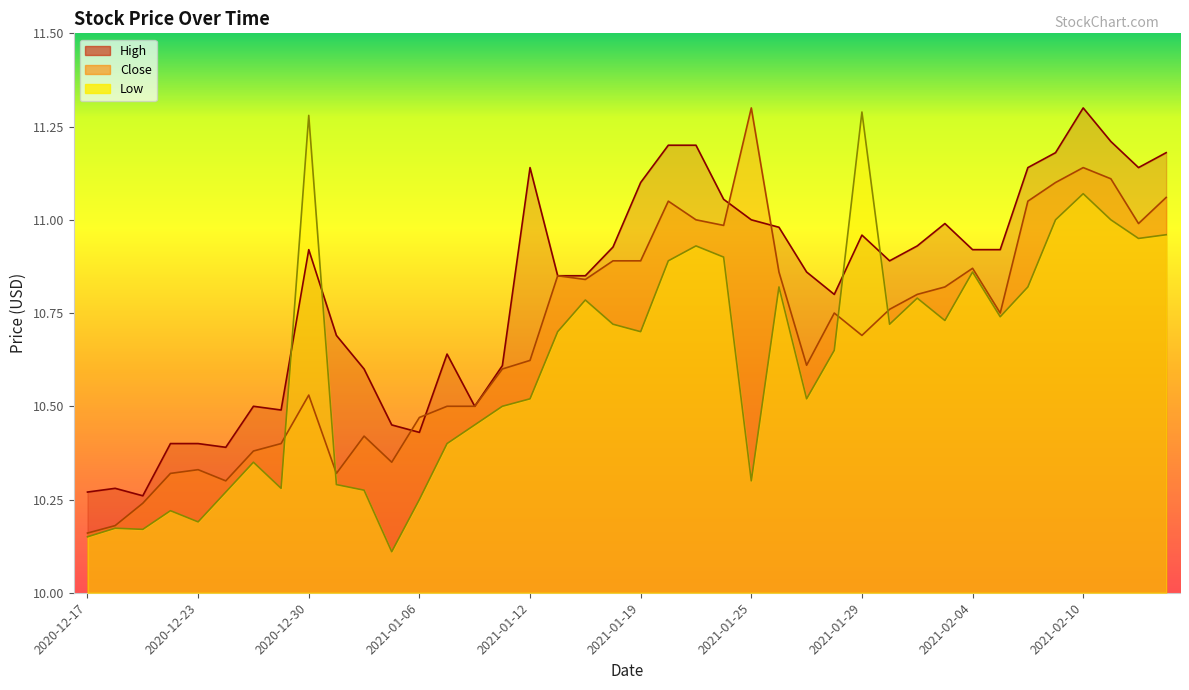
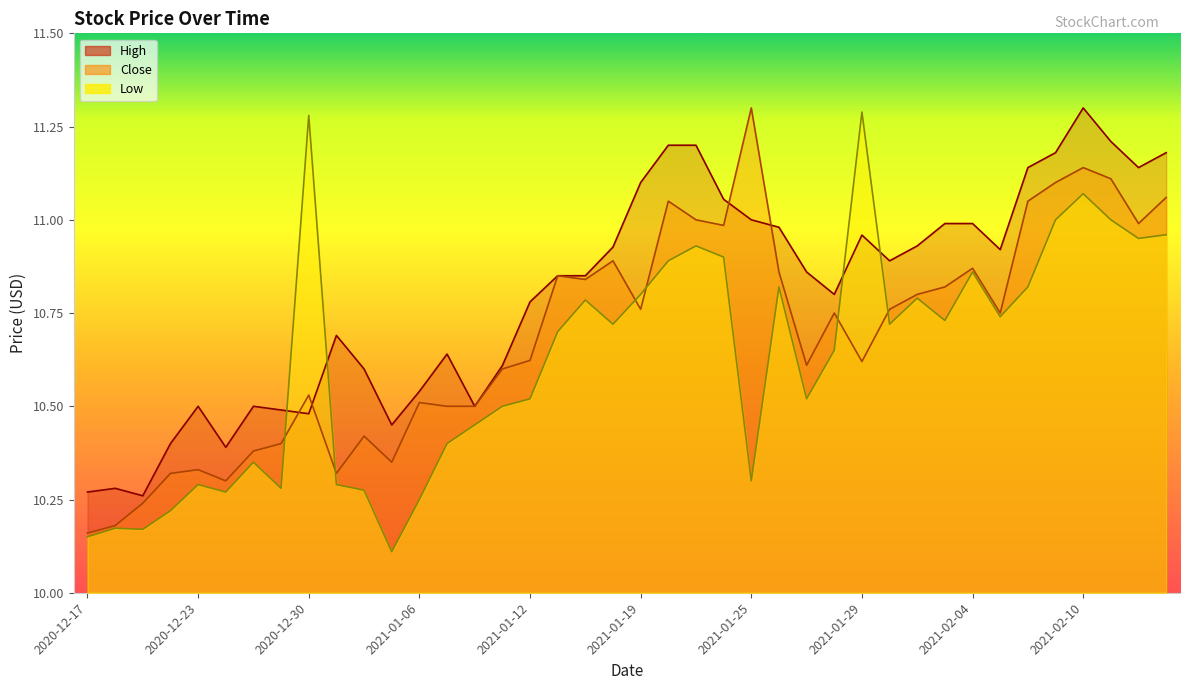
  {
    "High": {
      "2020-12-17": 10.27,
-     "2020-12-23": 10.4,
-     "2020-12-30": 10.92,
-     "2021-01-06": 10.43,
-     "2021-01-12": 11.14,
+     "2020-12-23": 10.5,
+     "2020-12-30": 10.48,
+     "2021-01-06": 10.54,
+     "2021-01-12": 10.78,
      "2021-01-19": 11.10,
      "2021-01-25": 11.00,
      "2021-01-29": 10.96,
-     "2021-02-04": 10.92,
+     "2021-02-04": 10.99,
      "2021-02-10": 11.30
    },
    "Close": {
      "2020-12-17": 10.16,
      "2020-12-23": 10.33,
      "2020-12-30": 10.53,
-     "2021-01-06": 10.47,
+     "2021-01-06": 10.51,
      "2021-01-12": 10.62,
-     "2021-01-19": 10.89,
+     "2021-01-19": 10.76,
      "2021-01-25": 11.30,
-     "2021-01-29": 10.69,
+     "2021-01-29": 10.62,
      "2021-02-04": 10.87,
      "2021-02-10": 11.14
    },
    "Low": {
      "2020-12-17": 10.15,
-     "2020-12-23": 10.19,
+     "2020-12-23": 10.29,
      "2020-12-30": 11.28,
      "2021-01-06": 10.25,
      "2021-01-12": 10.52,
-     "2021-01-19": 10.7,
+     "2021-01-19": 10.8,
      "2021-01-25": 10.30,
      "2021-01-29": 11.29,
      "2021-02-04": 10.86,
      "2021-02-10": 11.07
    }
  }
